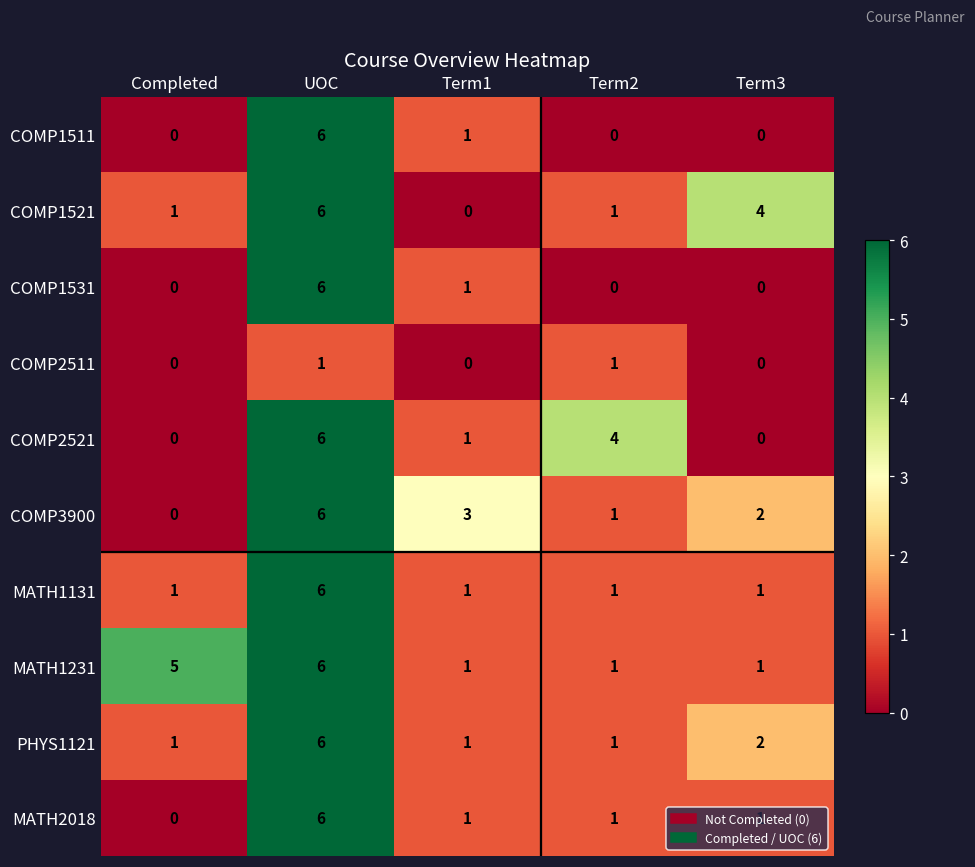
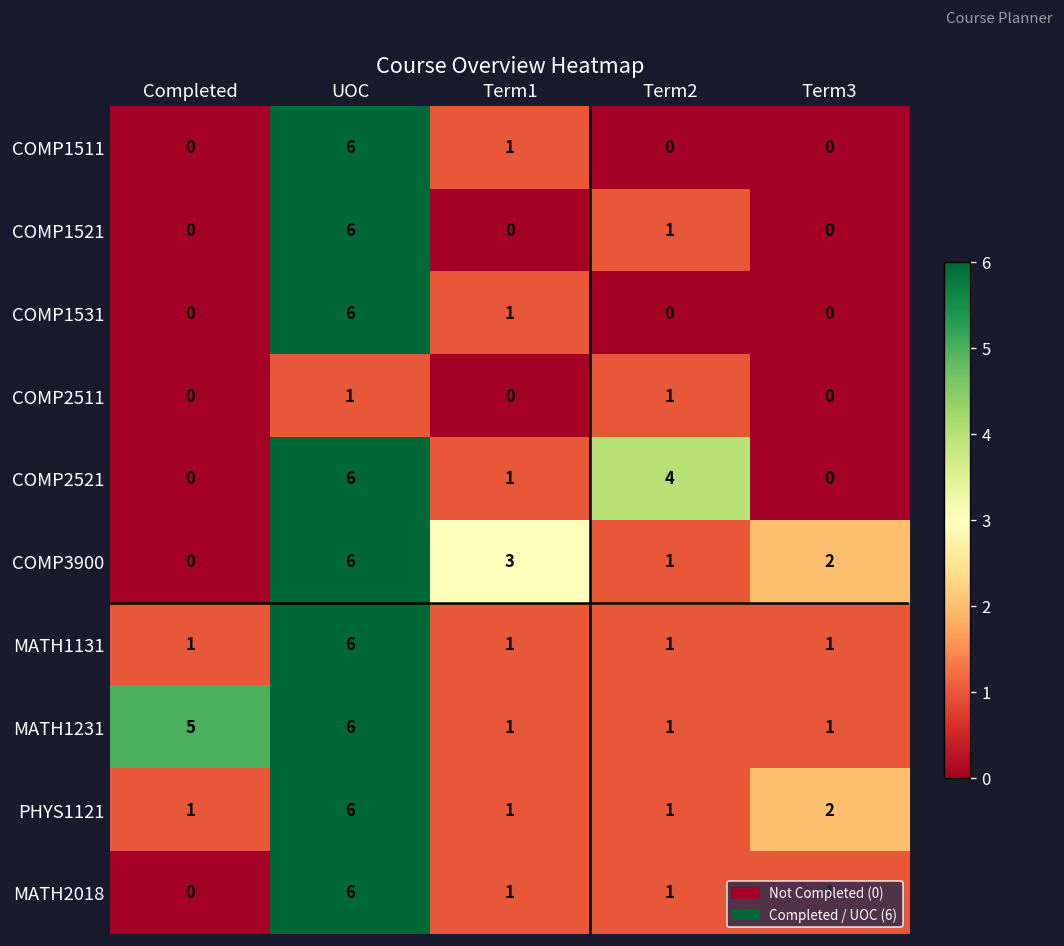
  {
    "COMP1511": {
      "Completed": 0,
      "UOC": 6,
      "Term1": 1,
      "Term2": 0,
      "Term3": 0
    },
    "COMP1521": {
-     "Completed": 1,
+     "Completed": 0,
      "UOC": 6,
      "Term1": 0,
      "Term2": 1,
-     "Term3": 4
+     "Term3": 0
    },
    "COMP1531": {
      "Completed": 0,
      "UOC": 6,
      "Term1": 1,
      "Term2": 0,
      "Term3": 0
    },
    "COMP2511": {
      "Completed": 0,
      "UOC": 1,
      "Term1": 0,
      "Term2": 1,
      "Term3": 0
    },
    "COMP2521": {
      "Completed": 0,
      "UOC": 6,
      "Term1": 1,
      "Term2": 4,
      "Term3": 0
    },
    "COMP3900": {
      "Completed": 0,
      "UOC": 6,
      "Term1": 3,
      "Term2": 1,
      "Term3": 2
    },
    "MATH1131": {
      "Completed": 1,
      "UOC": 6,
      "Term1": 1,
      "Term2": 1,
      "Term3": 1
    },
    "MATH1231": {
      "Completed": 5,
      "UOC": 6,
      "Term1": 1,
      "Term2": 1,
      "Term3": 1
    },
    "PHYS1121": {
      "Completed": 1,
      "UOC": 6,
      "Term1": 1,
      "Term2": 1,
      "Term3": 2
    },
    "MATH2018": {
      "Completed": 0,
      "UOC": 6,
      "Term1": 1,
      "Term2": 1
    }
  }
